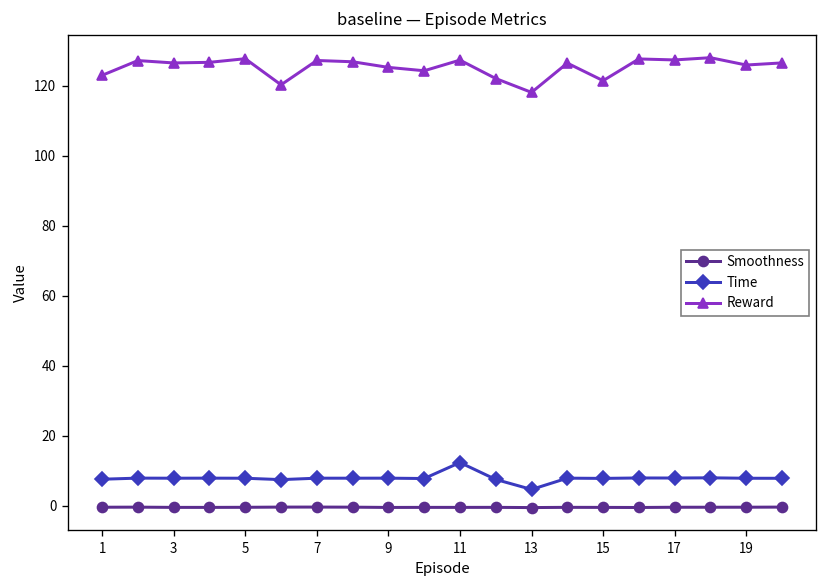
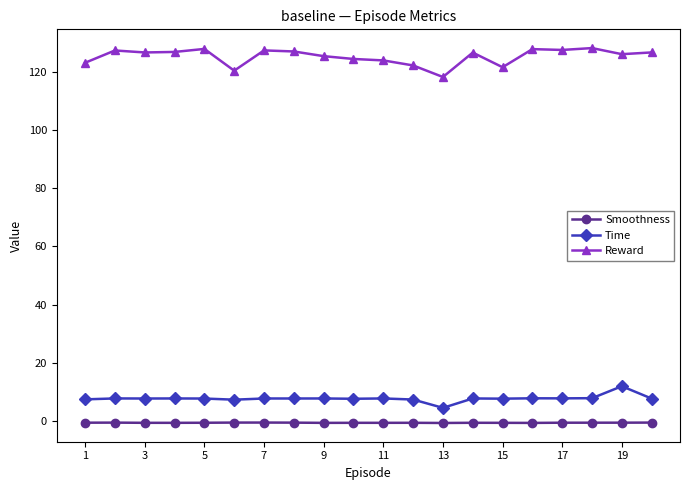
  {
    "Smoothness": {
      "1": 0,
      "3": 0,
      "5": 0,
      "7": 0,
      "9": 0,
      "11": 0,
      "13": -1,
      "15": 0,
      "17": 0,
      "19": 0
    },
    "Time": {
      "1": 8,
      "3": 8,
      "5": 8,
      "7": 8,
      "9": 8,
-     "11": 12,
+     "11": 8,
      "13": 5,
      "15": 8,
      "17": 8,
-     "19": 8
+     "19": 12
    },
    "Reward": {
      "1": 123,
      "3": 127,
      "5": 128,
      "7": 127,
      "9": 125,
-     "11": 127,
+     "11": 124,
      "13": 118,
      "15": 121,
      "17": 127,
      "19": 126
    }
  }
